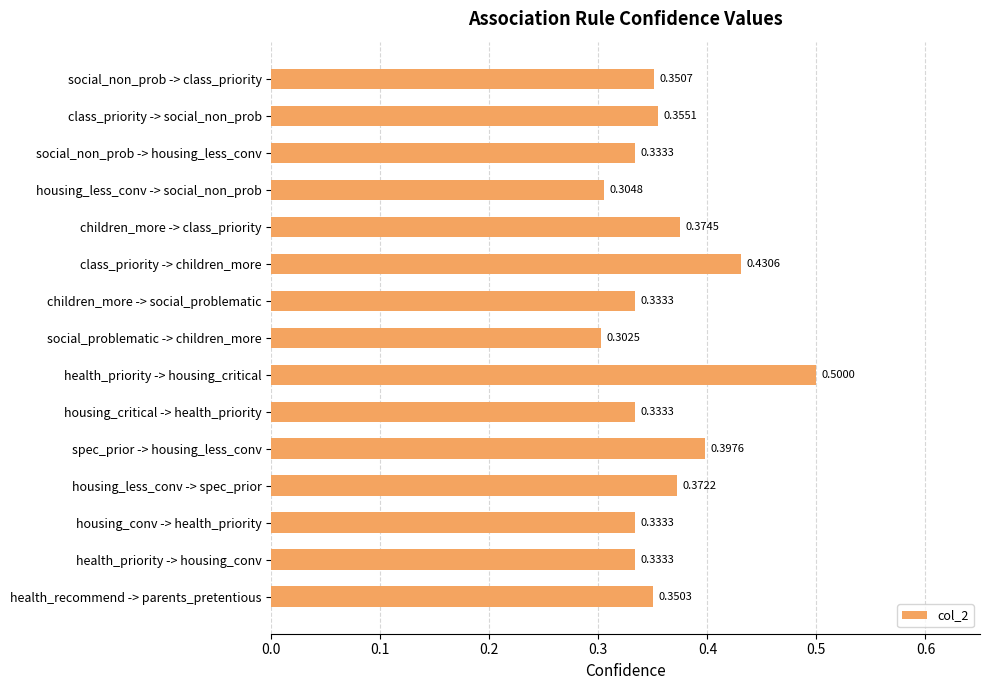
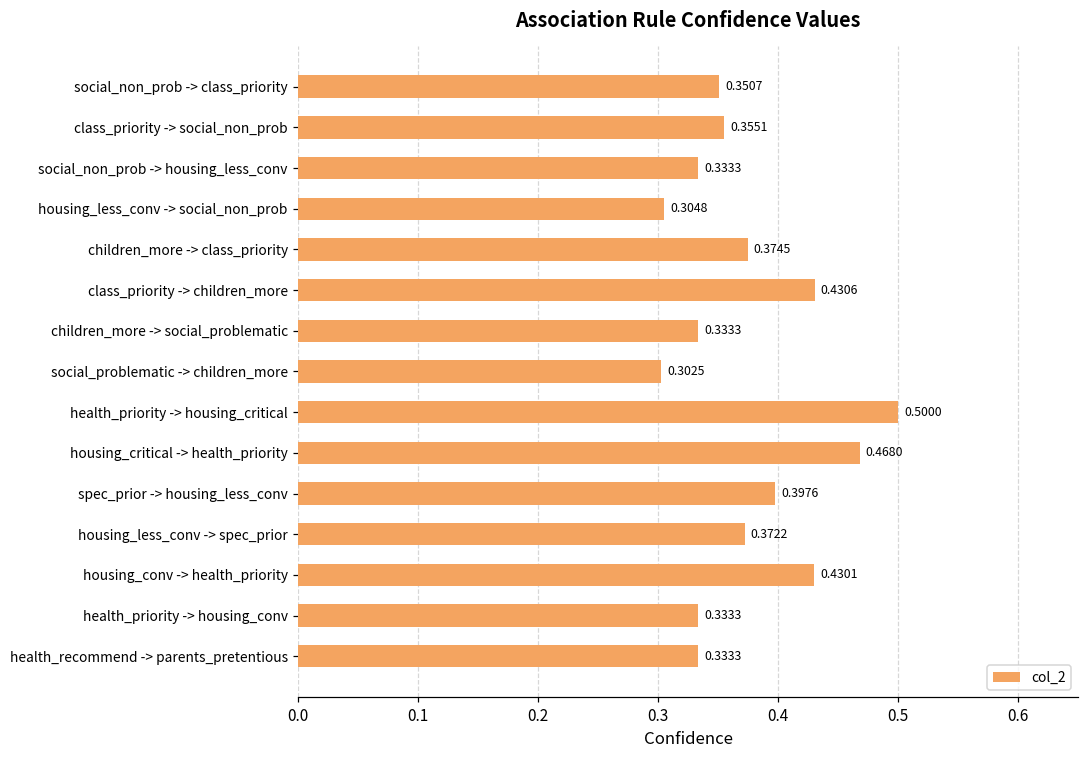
  {
    "social_non_prob -> class_priority": 0.3507,
    "class_priority -> social_non_prob": 0.3551,
    "social_non_prob -> housing_less_conv": 0.3333,
    "housing_less_conv -> social_non_prob": 0.3048,
    "children_more -> class_priority": 0.3745,
    "class_priority -> children_more": 0.4306,
    "children_more -> social_problematic": 0.3333,
    "social_problematic -> children_more": 0.3025,
    "health_priority -> housing_critical": 0.5000,
-   "housing_critical -> health_priority": 0.3333,
+   "housing_critical -> health_priority": 0.4680,
    "spec_prior -> housing_less_conv": 0.3976,
    "housing_less_conv -> spec_prior": 0.3722,
-   "housing_conv -> health_priority": 0.3333,
+   "housing_conv -> health_priority": 0.4301,
    "health_priority -> housing_conv": 0.3333,
-   "health_recommend -> parents_pretentious": 0.3503
+   "health_recommend -> parents_pretentious": 0.3333
  }
